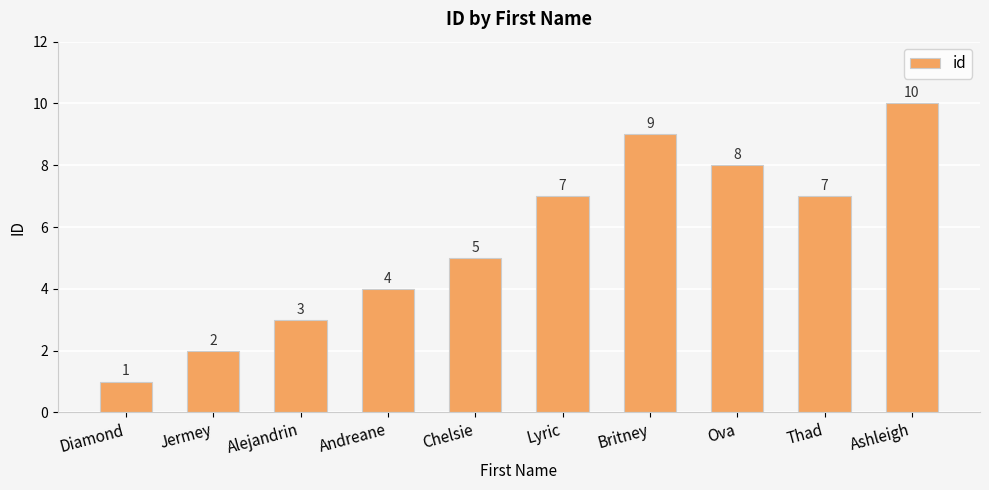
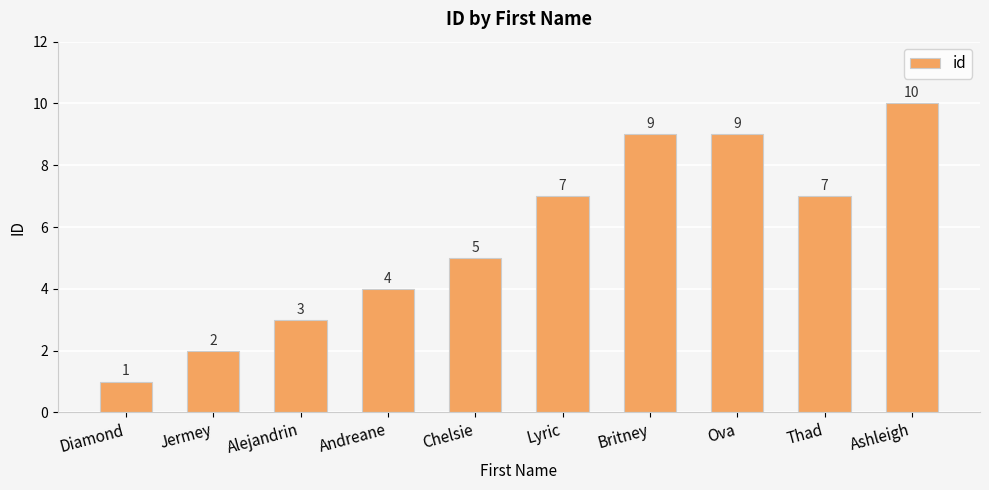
  {
    "Diamond": 1,
    "Jermey": 2,
    "Alejandrin": 3,
    "Andreane": 4,
    "Chelsie": 5,
    "Lyric": 7,
    "Britney": 9,
-   "Ova": 8,
+   "Ova": 9,
    "Thad": 7,
    "Ashleigh": 10
  }
